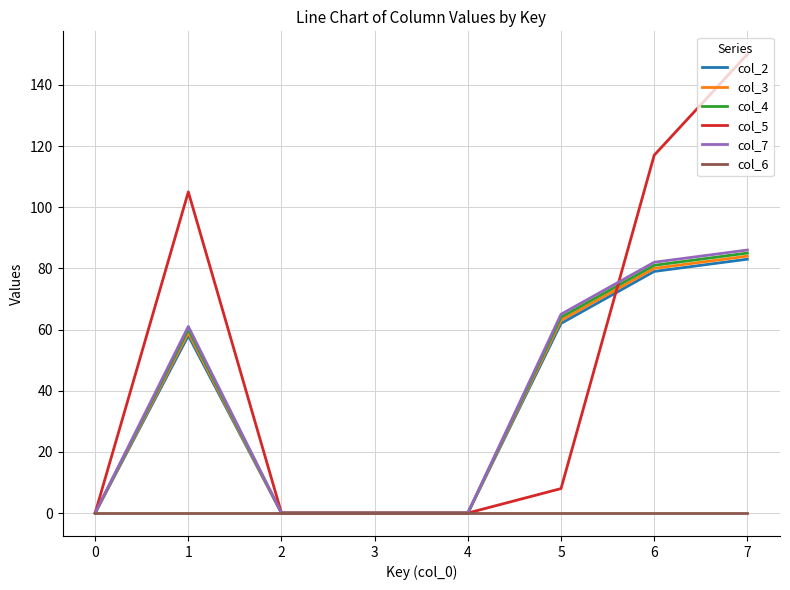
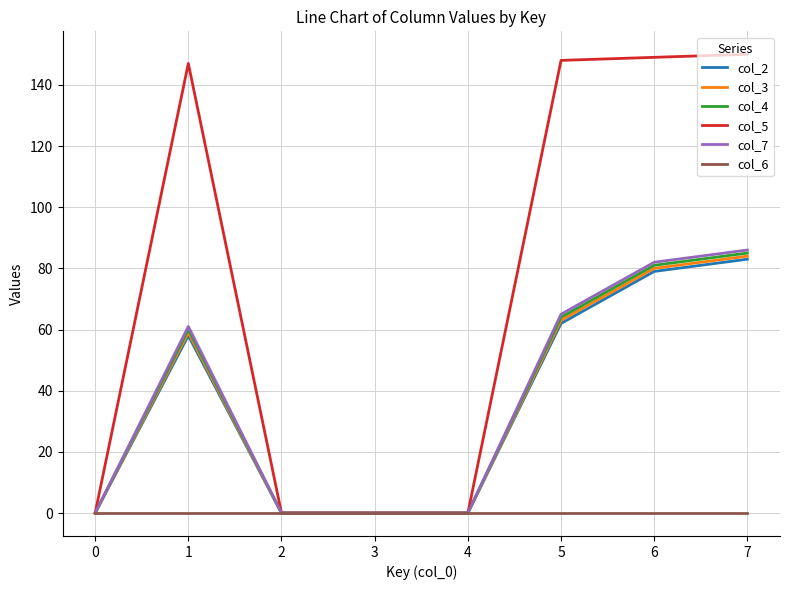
  {
    "col_2": {
      "1": 58,
      "5": 62,
      "6": 79,
      "7": 83
    },
    "col_3": {
      "1": 59,
      "5": 63,
      "6": 80,
      "7": 84
    },
    "col_4": {
      "1": 60,
      "5": 64,
      "6": 81,
      "7": 85
    },
    "col_5": {
-     "1": 105,
-     "5": 8,
-     "6": 117
+     "1": 147,
+     "5": 148,
+     "6": 149
    },
    "col_7": {
      "1": 61,
      "5": 65,
      "6": 82,
      "7": 86
    },
    "col_6": {
      "1": 0,
      "5": 0,
      "6": 0,
      "7": 0
    }
  }
